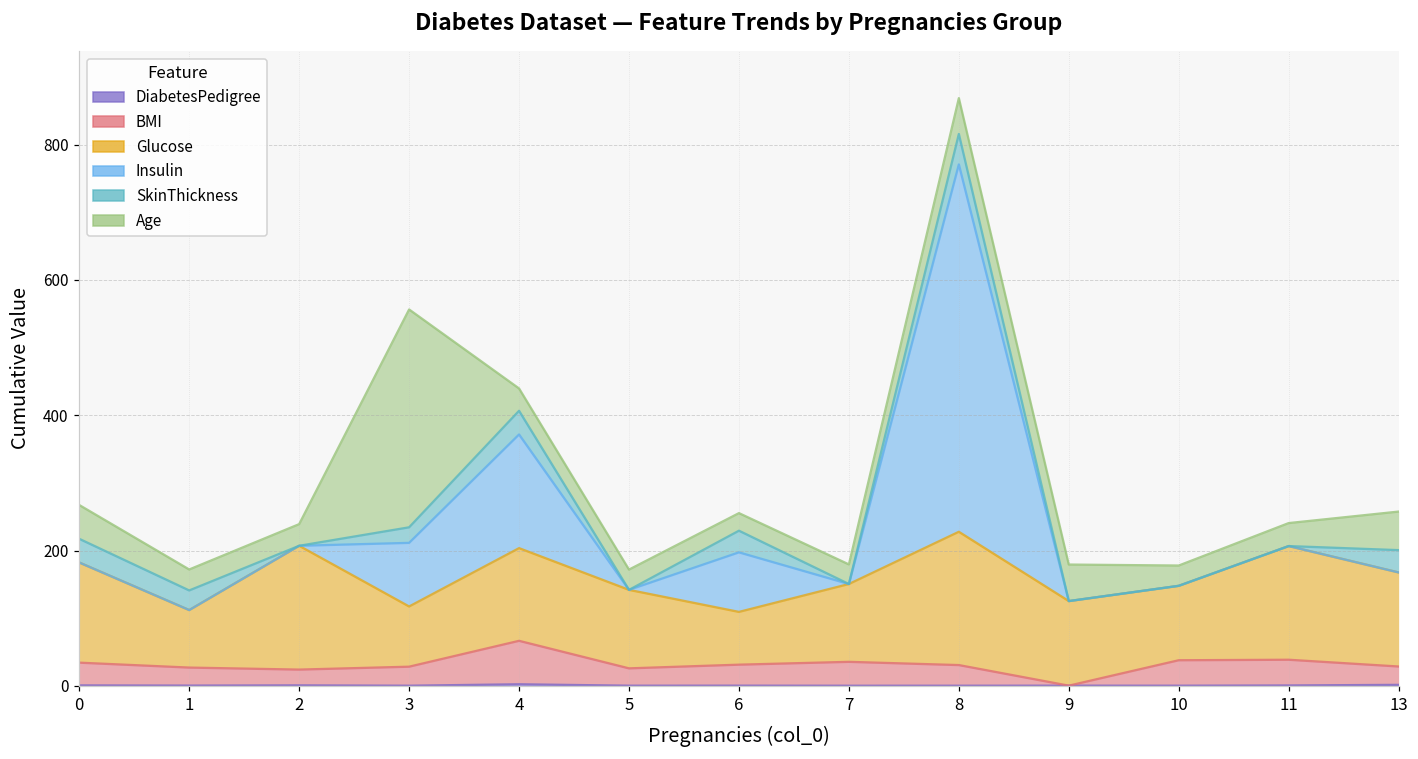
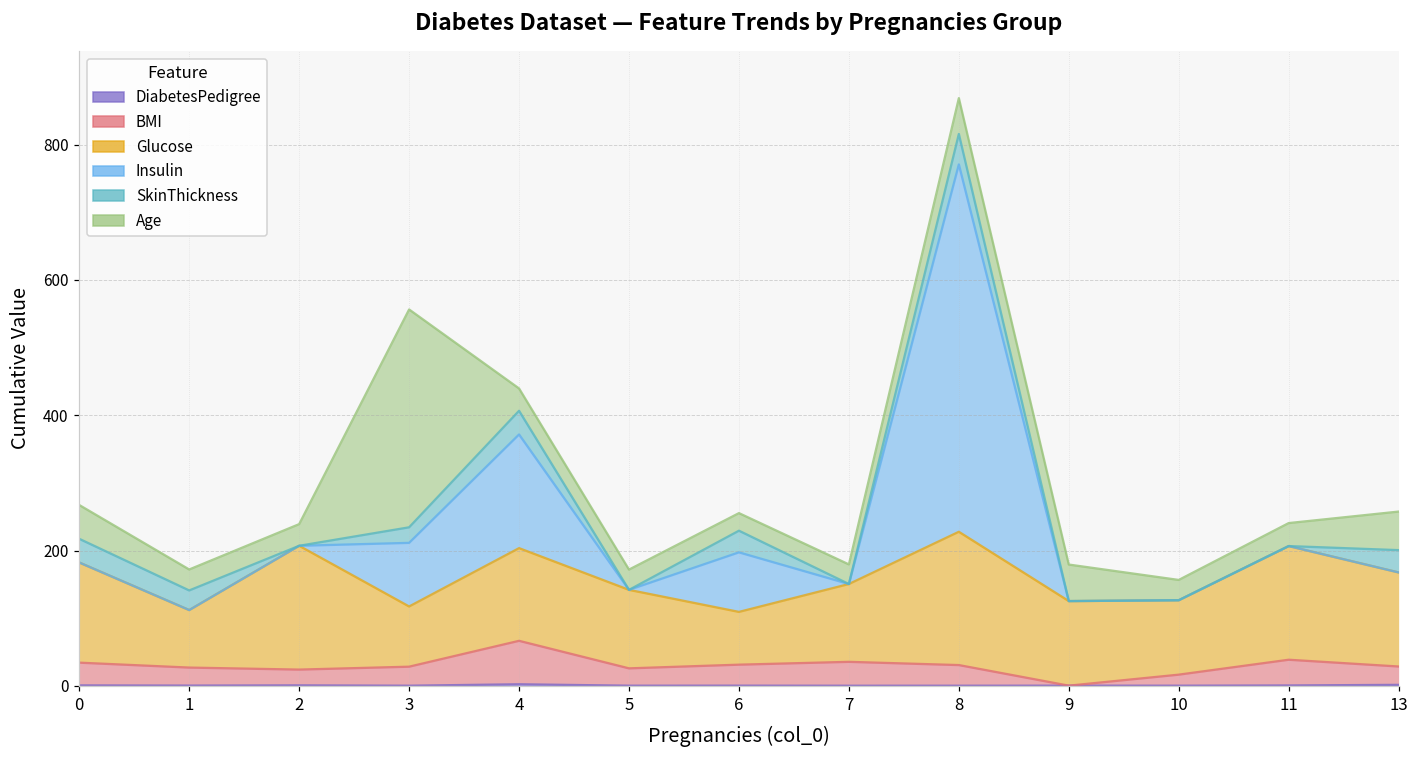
  {
    "DiabetesPedigree": {
      "0": 0,
      "1": 0,
      "2": 0,
      "3": 0,
      "4": 0,
      "5": 0,
      "6": 0,
      "7": 0,
      "8": 0,
      "10": 0,
      "11": 0,
      "13": 0
    },
    "BMI": {
      "0": 30,
      "1": 30,
      "2": 20,
      "3": 30,
      "4": 60,
      "5": 30,
      "6": 30,
      "7": 40,
      "8": 30,
-     "10": 40,
+     "10": 20,
      "11": 40,
      "13": 30
    },
    "Glucose": {
      "3": 90,
      "4": 140,
      "6": 80,
      "8": 200
    },
    "Age": {
      "0": 50,
      "1": 30,
      "2": 30,
      "3": 320,
      "4": 30,
      "5": 30,
      "6": 30,
      "7": 30,
      "8": 50,
      "9": 50,
      "10": 30,
      "11": 30,
      "13": 60
    }
  }
